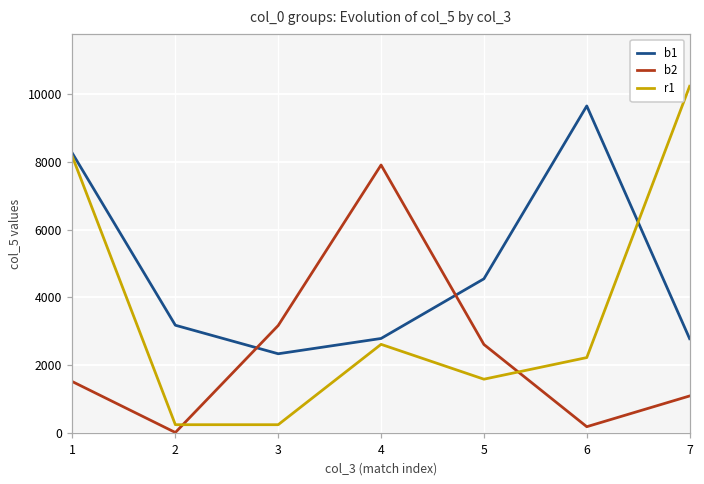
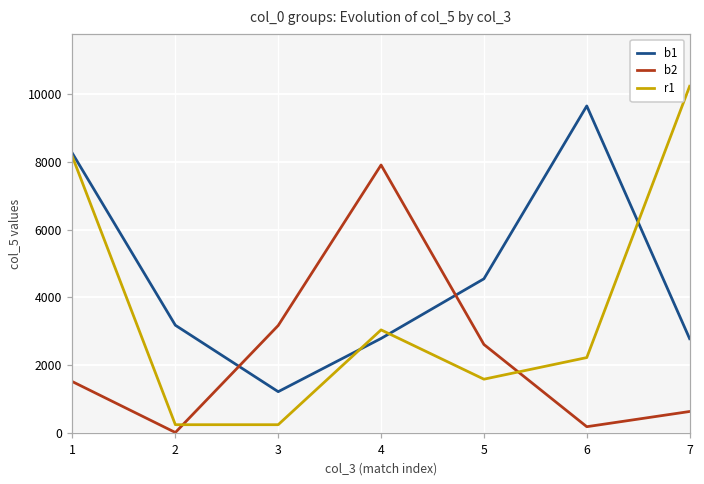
  {
    "b1": {
      "1": 8200,
      "2": 3200,
-     "3": 2300,
+     "3": 1200,
      "4": 2800,
      "5": 4500,
      "6": 9600,
      "7": 2800
    },
    "b2": {
      "1": 1500,
      "2": 0,
      "3": 3200,
      "4": 7900,
      "5": 2600,
      "6": 200,
-     "7": 1100
+     "7": 600
    },
    "r1": {
      "1": 8100,
      "2": 300,
      "3": 300,
-     "4": 2600,
+     "4": 3000,
      "5": 1600,
      "6": 2200,
      "7": 10200
    }
  }
